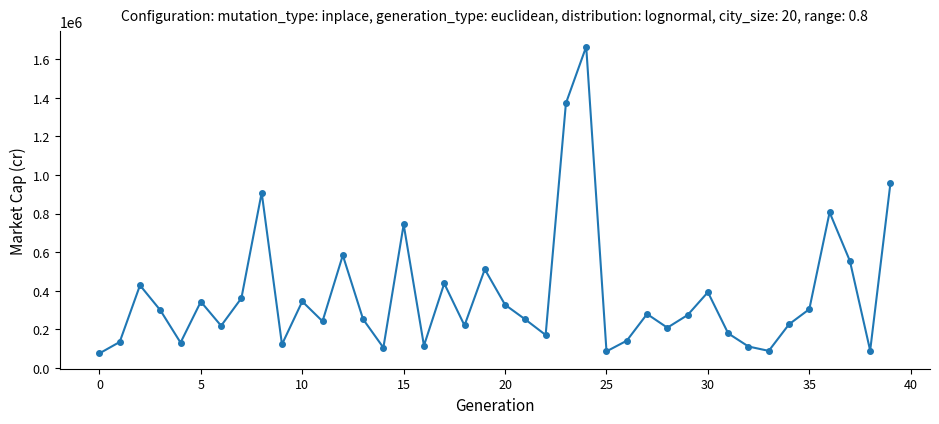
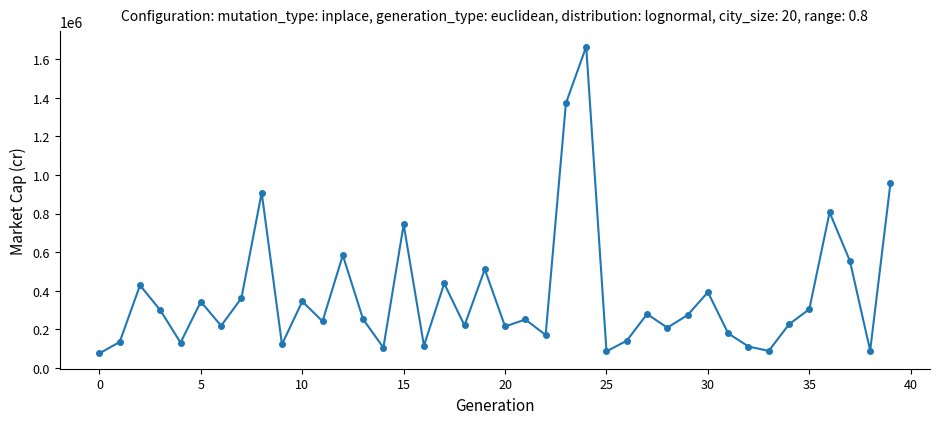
  {
    "0": 80000,
    "5": 340000,
    "10": 340000,
    "15": 740000,
-   "20": 330000,
+   "20": 210000,
    "25": 90000,
    "30": 390000,
    "35": 300000
  }
